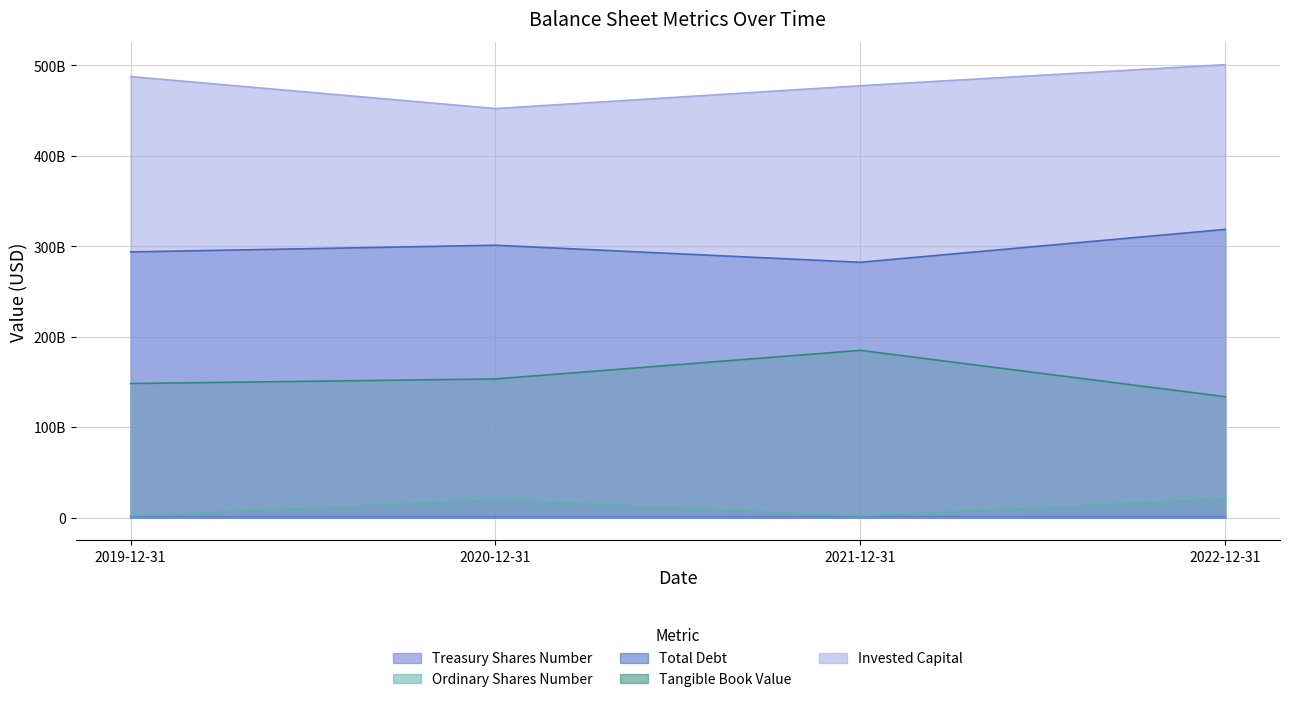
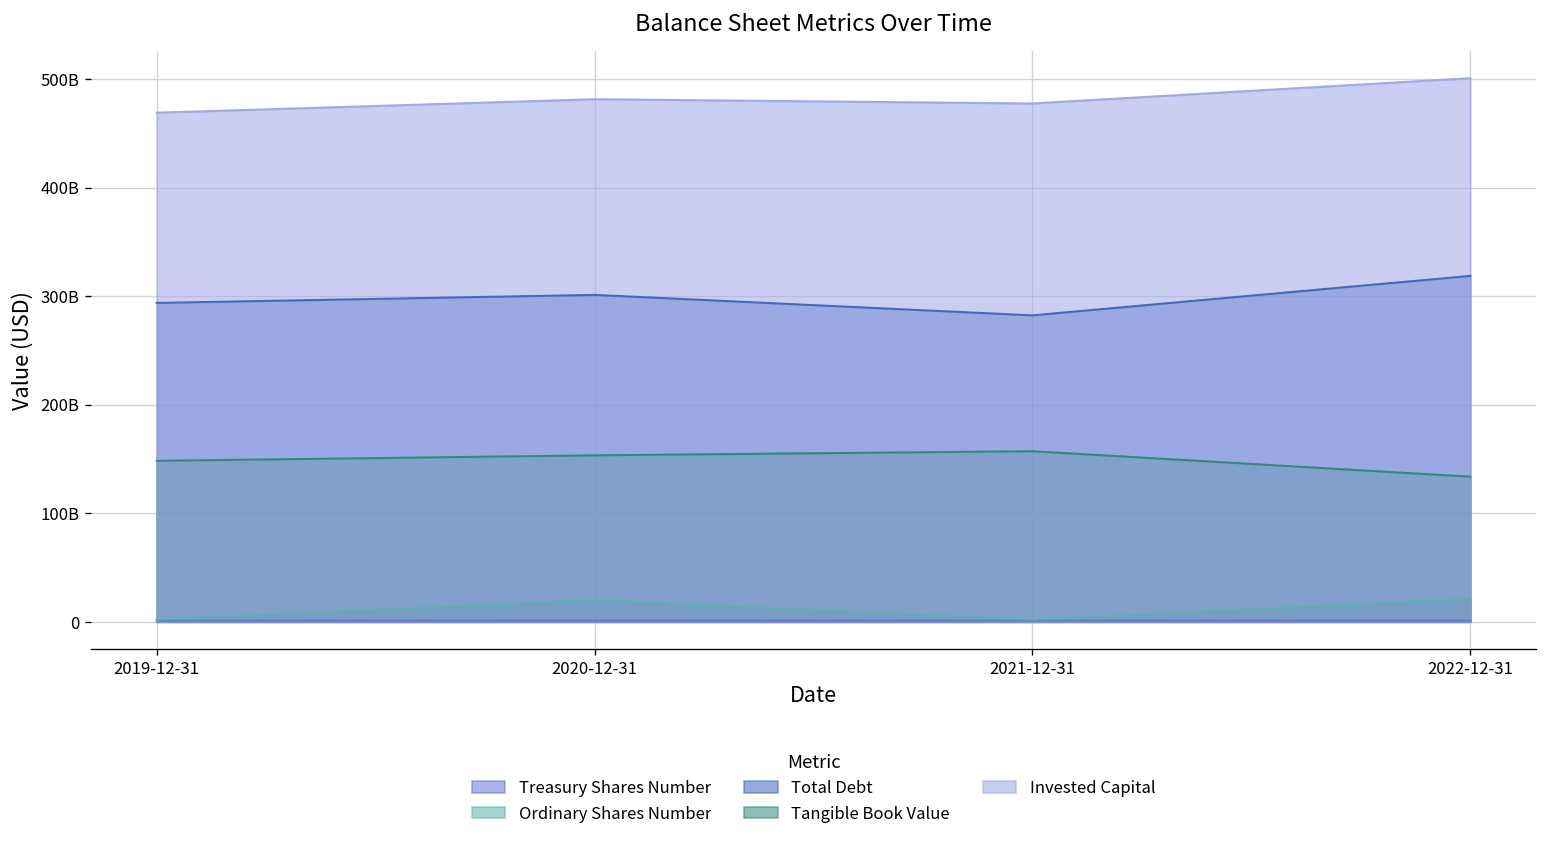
  {
    "Ordinary Shares Number": {
      "2020-12-31": 20000000000,
      "2022-12-31": 20000000000
    },
    "Tangible Book Value": {
      "2019-12-31": 150000000000,
      "2020-12-31": 150000000000,
-     "2021-12-31": 190000000000,
+     "2021-12-31": 160000000000,
      "2022-12-31": 130000000000
    },
    "Invested Capital": {
-     "2019-12-31": 490000000000,
-     "2020-12-31": 450000000000,
+     "2019-12-31": 470000000000,
+     "2020-12-31": 480000000000,
      "2021-12-31": 480000000000,
      "2022-12-31": 500000000000
    }
  }
